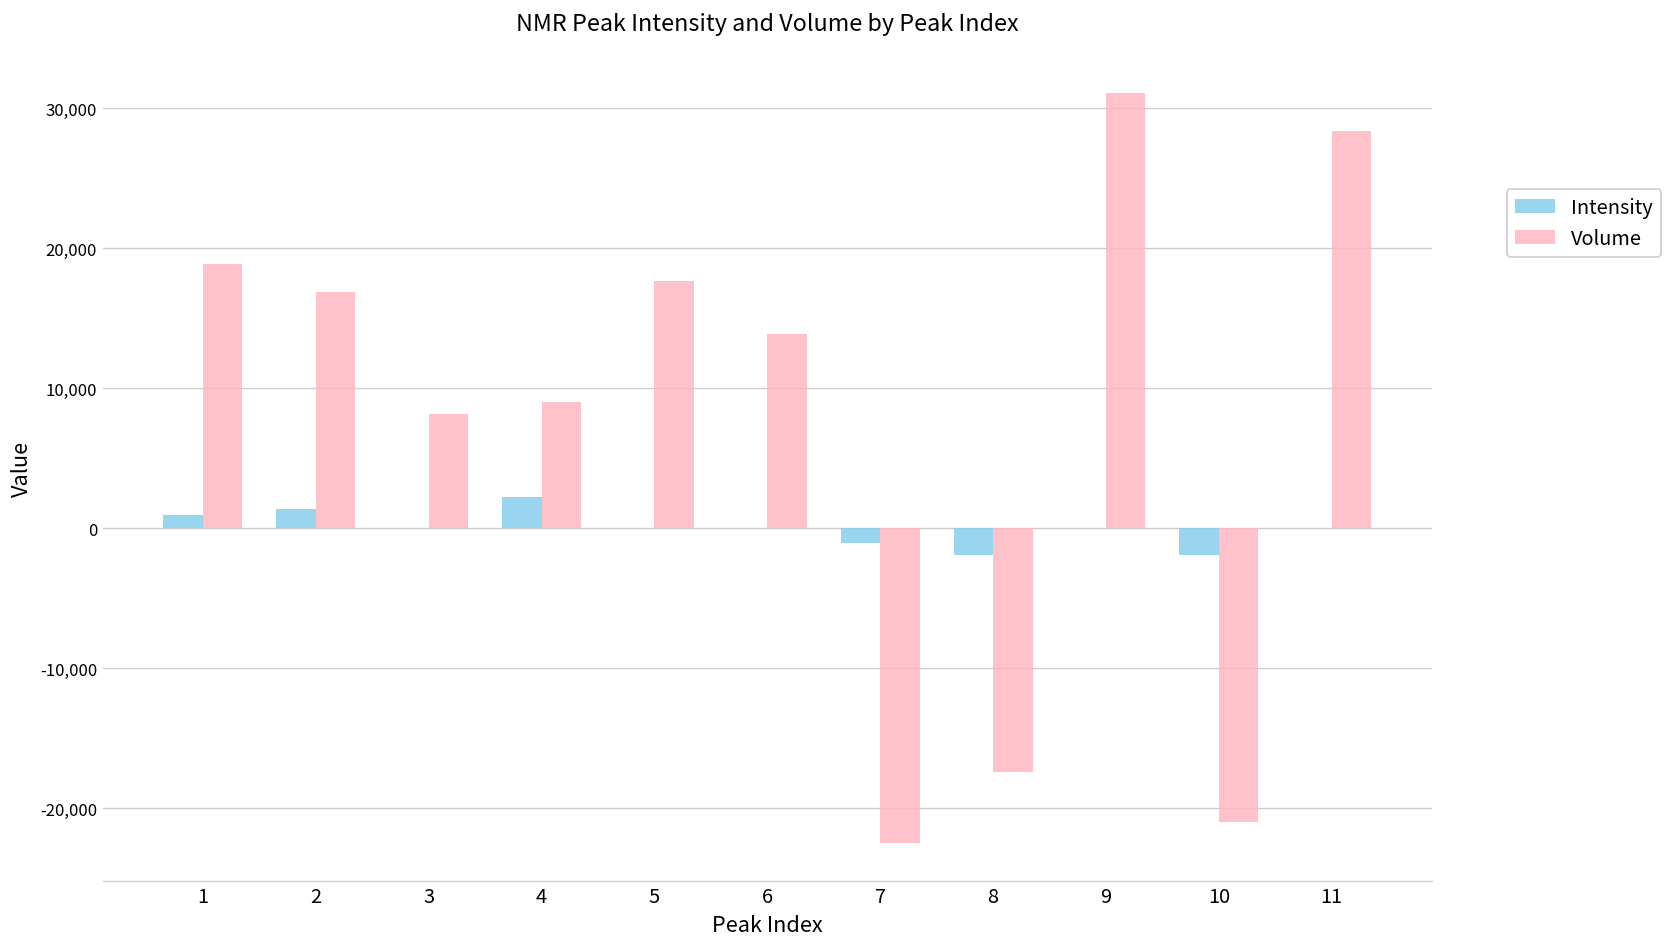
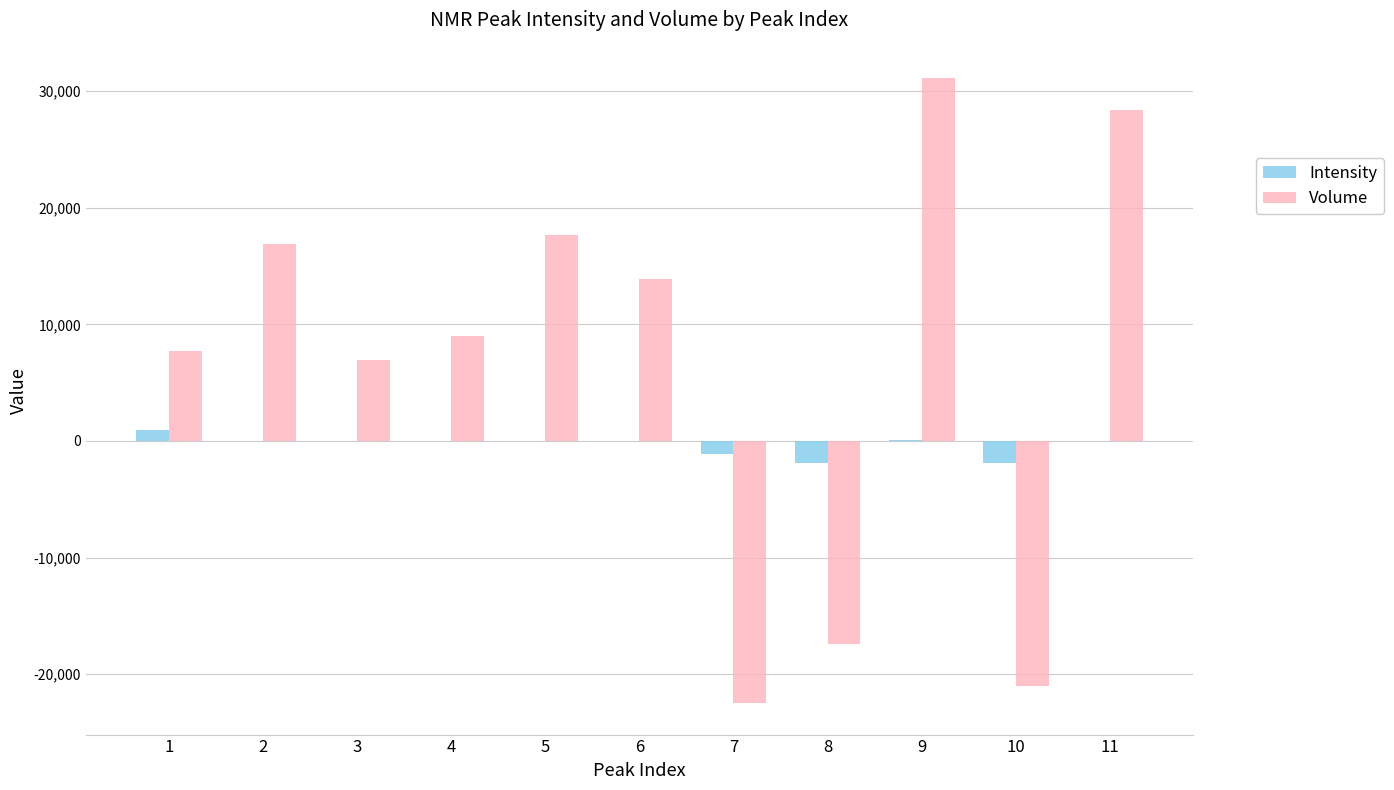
  {
    "Intensity": {
      "1": "900",
-     "2": "1,400",
-     "4": "2,200",
+     "2": "0",
+     "4": "0",
      "7": "-1,100",
      "8": "-1,900",
      "10": "-1,900"
    },
    "Volume": {
-     "1": "18,900",
+     "1": "7,700",
      "2": "16,900",
-     "3": "8,200",
+     "3": "6,900",
      "4": "9,000",
      "5": "17,700",
      "6": "13,900",
      "7": "-22,500",
      "8": "-17,400",
      "9": "31,100",
      "10": "-21,000",
      "11": "28,400"
    }
  }
